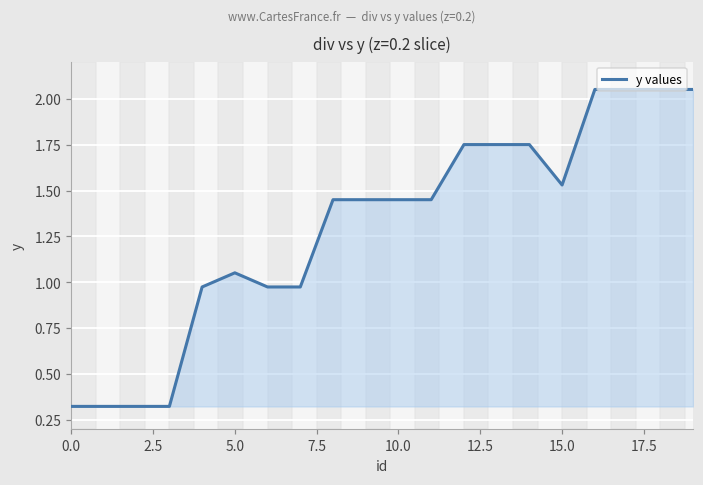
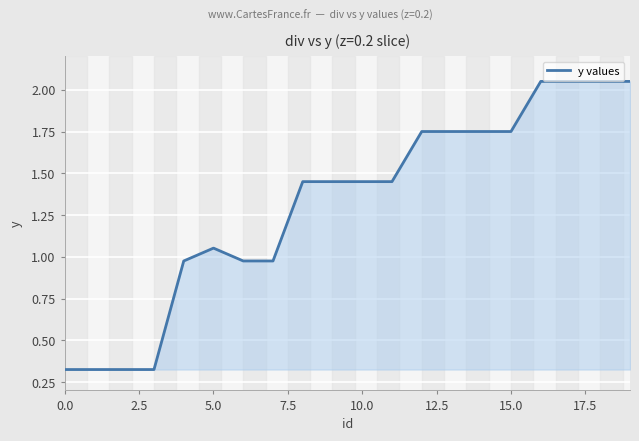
  {
    "0.0": 0.33,
    "5.0": 1.05,
    "10.0": 1.45,
-   "15.0": 1.53
+   "15.0": 1.75
  }
